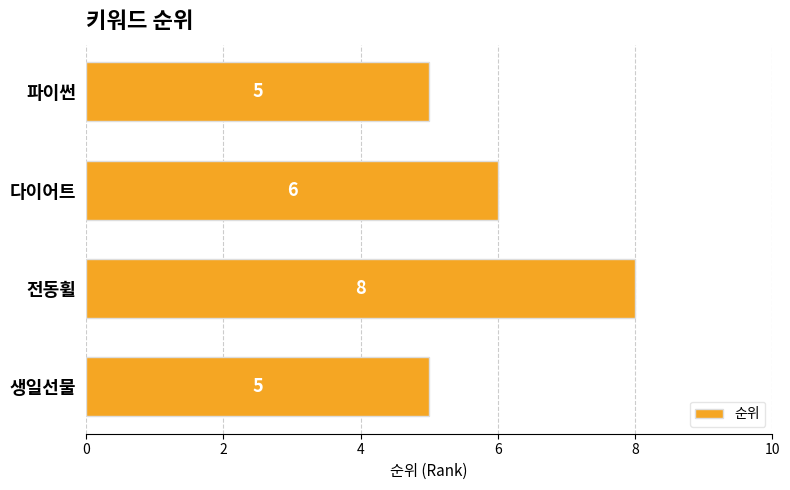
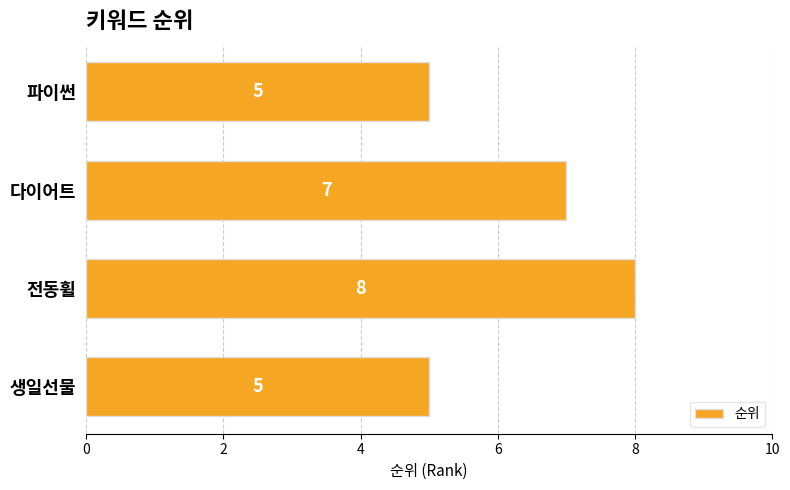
  {
    "파이썬": 5,
-   "다이어트": 6,
+   "다이어트": 7,
    "전동휠": 8,
    "생일선물": 5
  }
